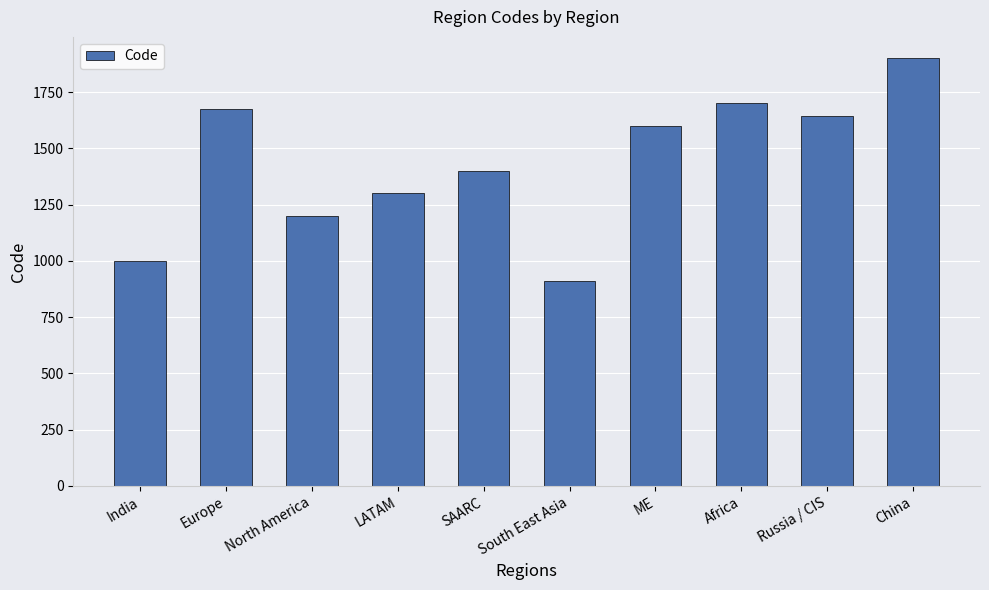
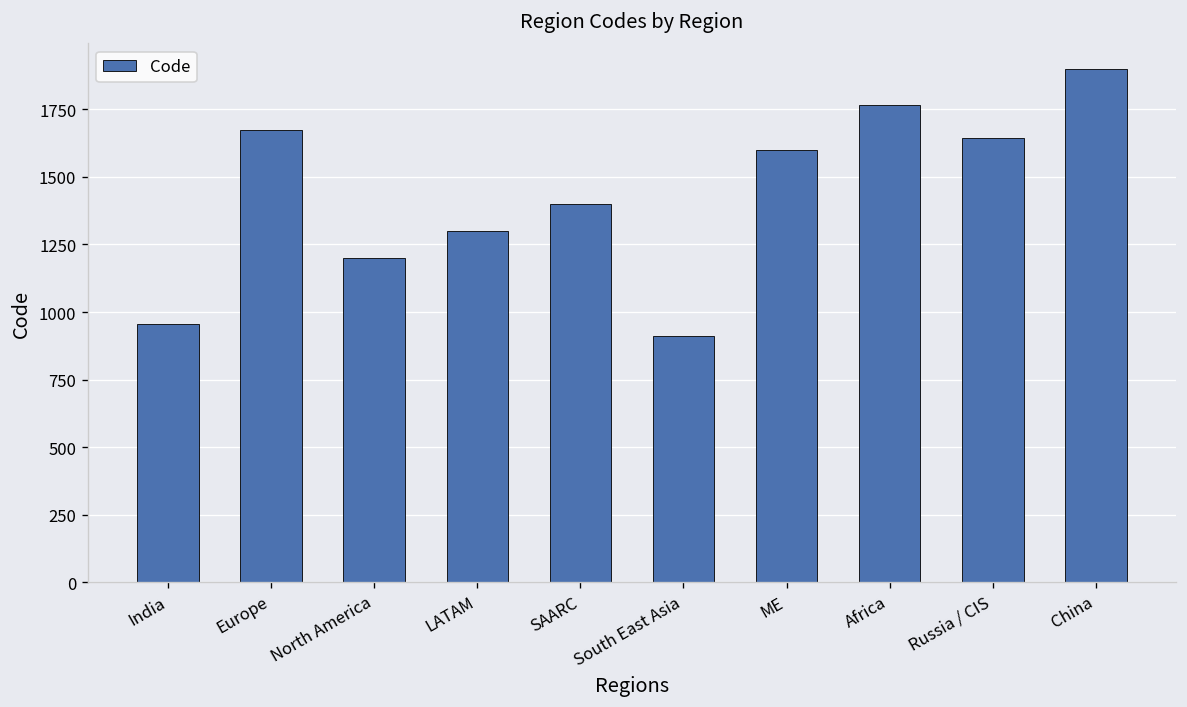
  {
-   "India": 1000,
+   "India": 950,
    "Europe": 1670,
    "North America": 1200,
    "LATAM": 1300,
    "SAARC": 1400,
    "South East Asia": 910,
    "ME": 1600,
-   "Africa": 1700,
+   "Africa": 1770,
    "Russia / CIS": 1640,
    "China": 1900
  }
